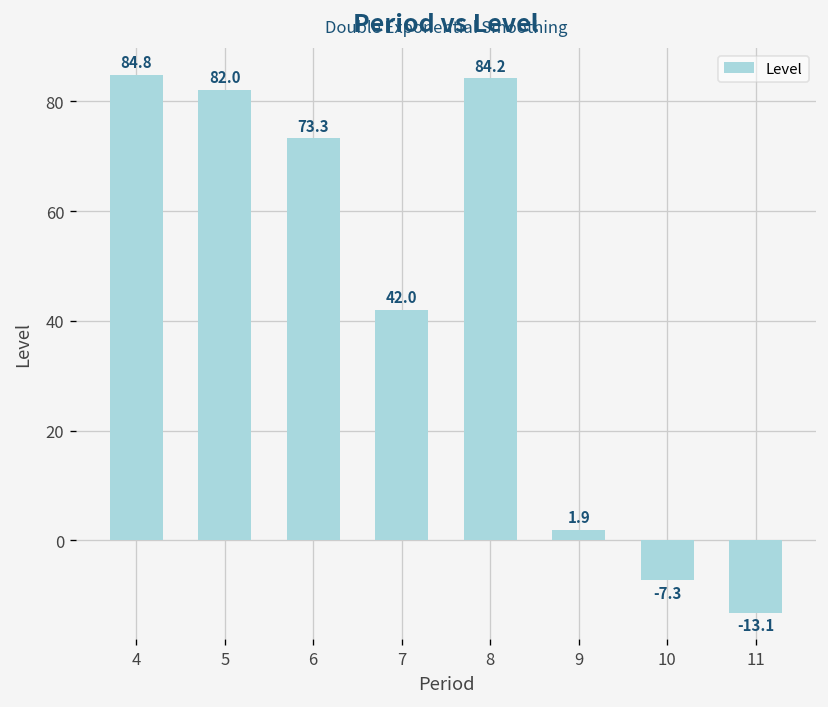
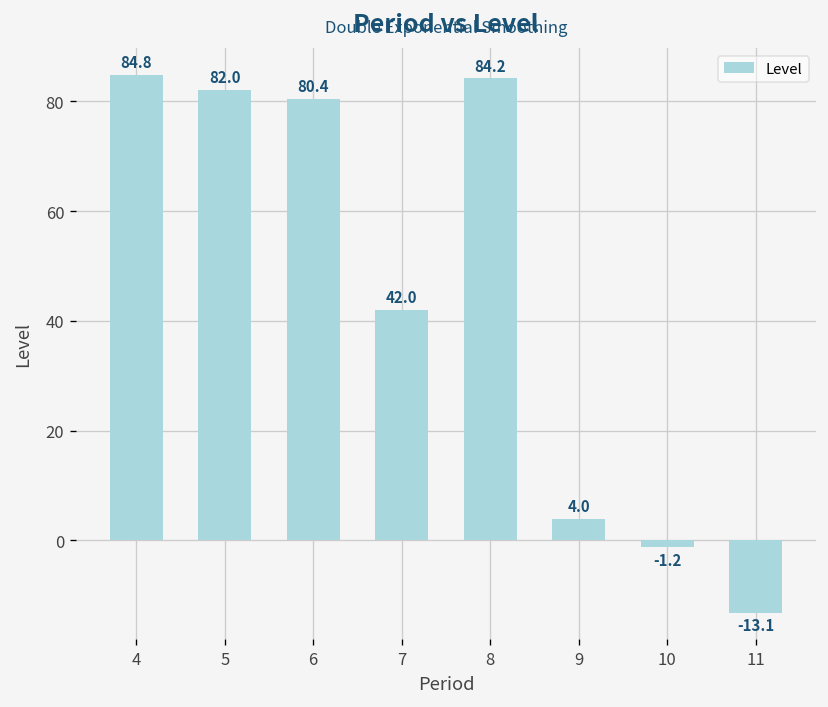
  {
    "4": 84.8,
    "5": 82.0,
-   "6": 73.3,
+   "6": 80.4,
    "7": 42.0,
    "8": 84.2,
-   "9": 1.9,
-   "10": -7.3,
+   "9": 4.0,
+   "10": -1.2,
    "11": -13.1
  }
